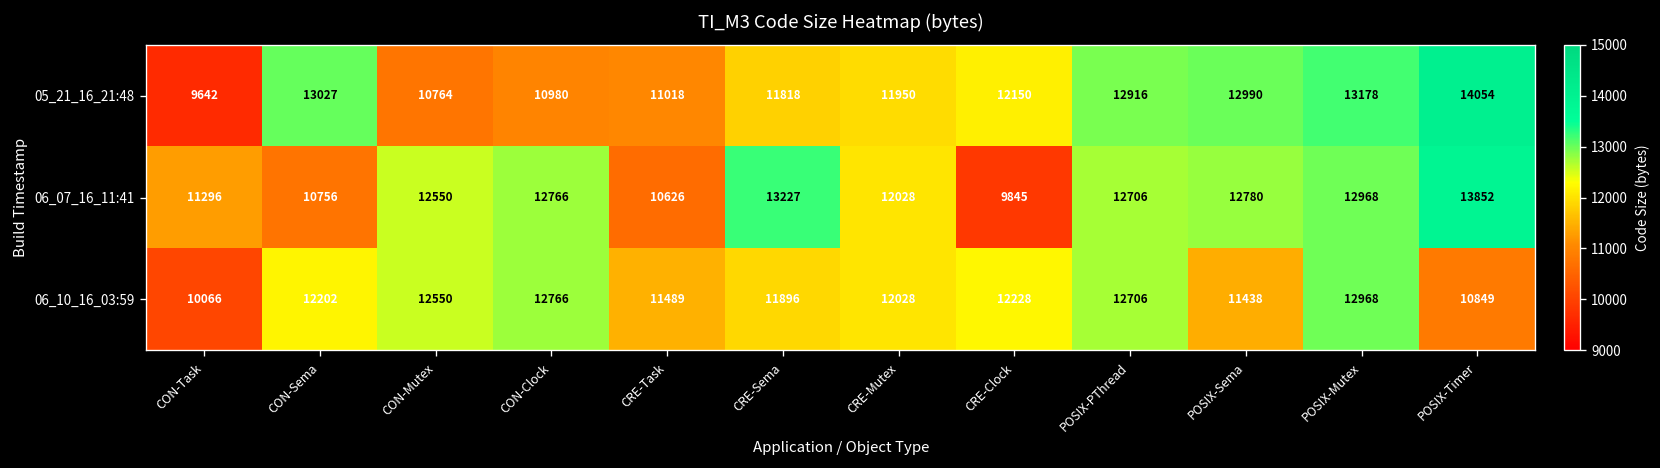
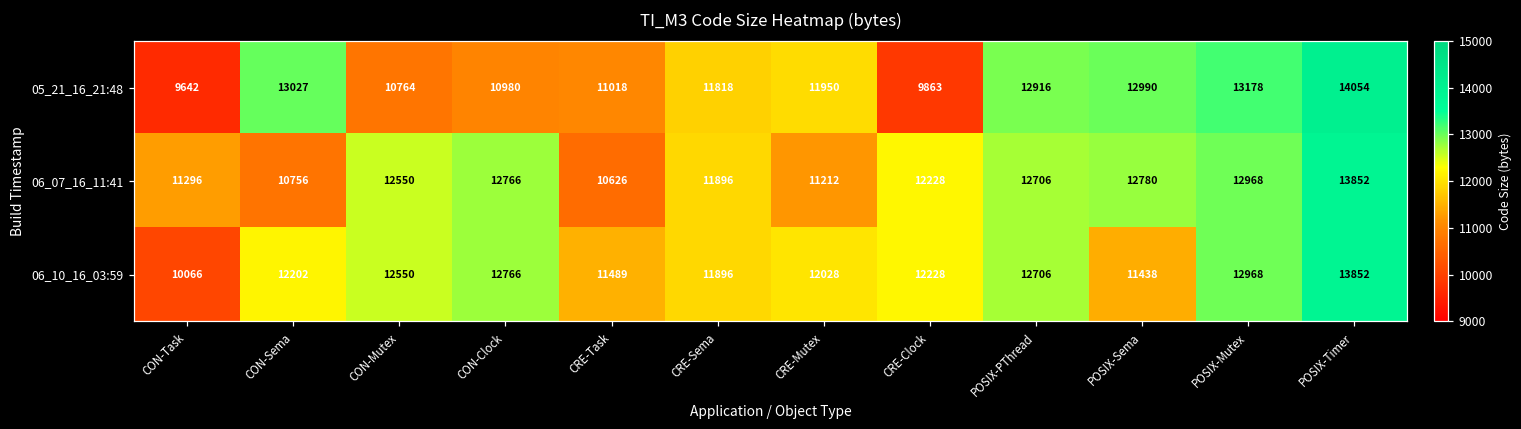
  {
    "05_21_16_21:48": {
      "CON-Task": 9642,
      "CON-Sema": 13027,
      "CON-Mutex": 10764,
      "CON-Clock": 10980,
      "CRE-Task": 11018,
      "CRE-Sema": 11818,
      "CRE-Mutex": 11950,
-     "CRE-Clock": 12150,
+     "CRE-Clock": 9863,
      "POSIX-PThread": 12916,
      "POSIX-Sema": 12990,
      "POSIX-Mutex": 13178,
      "POSIX-Timer": 14054
    },
    "06_07_16_11:41": {
      "CON-Task": 11296,
      "CON-Sema": 10756,
      "CON-Mutex": 12550,
      "CON-Clock": 12766,
      "CRE-Task": 10626,
-     "CRE-Sema": 13227,
-     "CRE-Mutex": 12028,
-     "CRE-Clock": 9845,
+     "CRE-Sema": 11896,
+     "CRE-Mutex": 11212,
+     "CRE-Clock": 12228,
      "POSIX-PThread": 12706,
      "POSIX-Sema": 12780,
      "POSIX-Mutex": 12968,
      "POSIX-Timer": 13852
    },
    "06_10_16_03:59": {
      "CON-Task": 10066,
      "CON-Sema": 12202,
      "CON-Mutex": 12550,
      "CON-Clock": 12766,
      "CRE-Task": 11489,
      "CRE-Sema": 11896,
      "CRE-Mutex": 12028,
      "CRE-Clock": 12228,
      "POSIX-PThread": 12706,
      "POSIX-Sema": 11438,
      "POSIX-Mutex": 12968,
-     "POSIX-Timer": 10849
+     "POSIX-Timer": 13852
    }
  }
